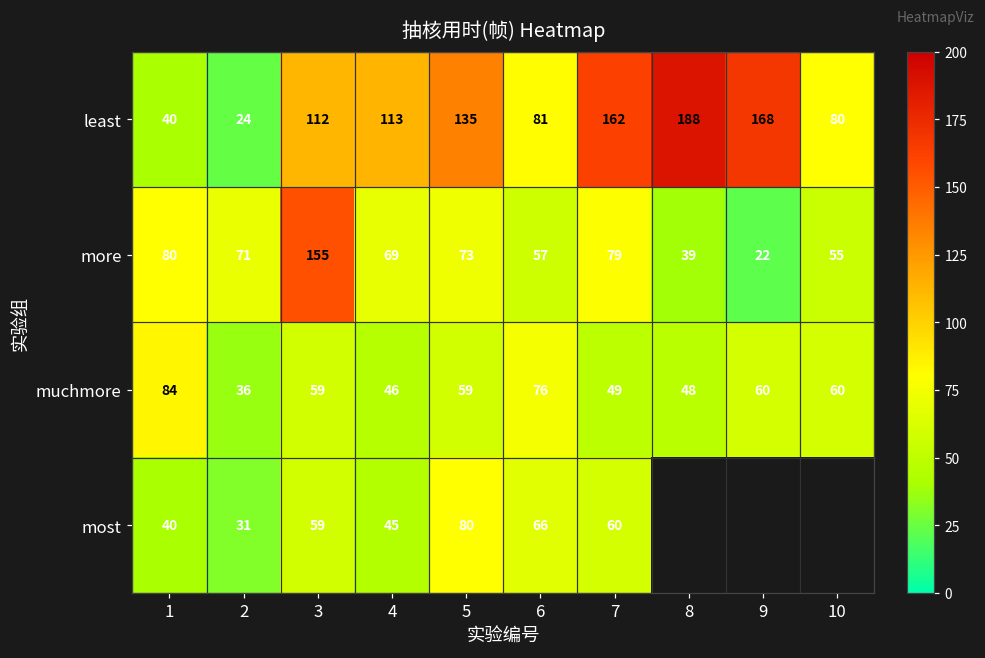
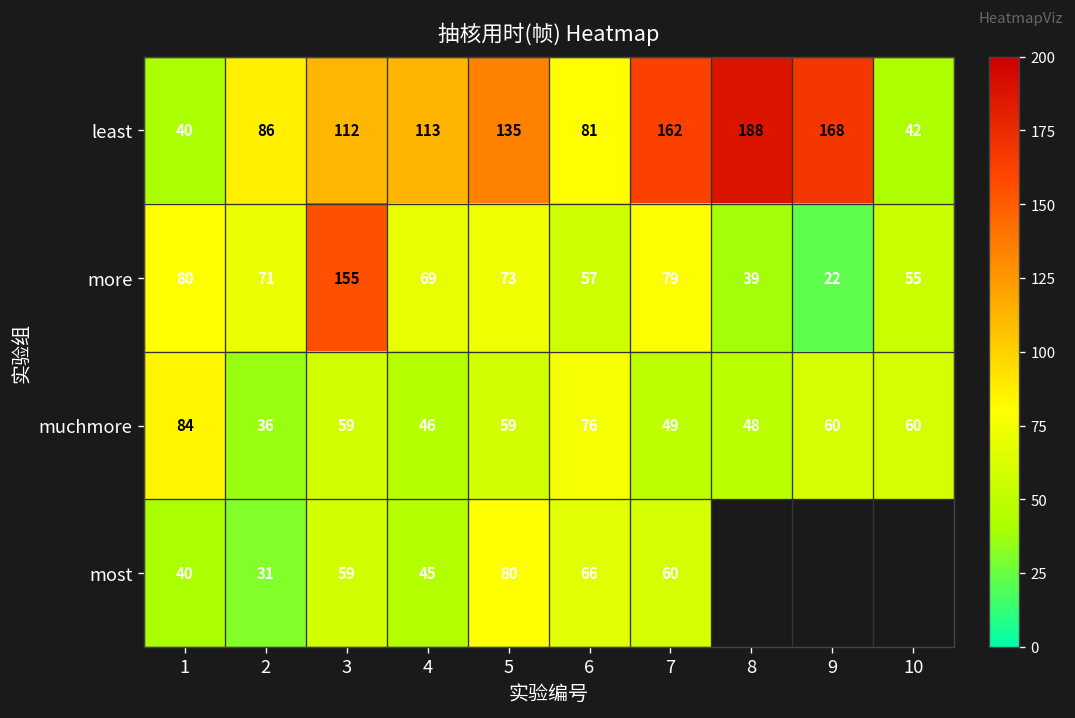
  {
    "least": {
      "1": 40,
-     "2": 24,
+     "2": 86,
      "3": 112,
      "4": 113,
      "5": 135,
      "6": 81,
      "7": 162,
      "8": 188,
      "9": 168,
-     "10": 80
+     "10": 42
    },
    "more": {
      "1": 80,
      "2": 71,
      "3": 155,
      "4": 69,
      "5": 73,
      "6": 57,
      "7": 79,
      "8": 39,
      "9": 22,
      "10": 55
    },
    "muchmore": {
      "1": 84,
      "2": 36,
      "3": 59,
      "4": 46,
      "5": 59,
      "6": 76,
      "7": 49,
      "8": 48,
      "9": 60,
      "10": 60
    },
    "most": {
      "1": 40,
      "2": 31,
      "3": 59,
      "4": 45,
      "5": 80,
      "6": 66,
      "7": 60
    }
  }
